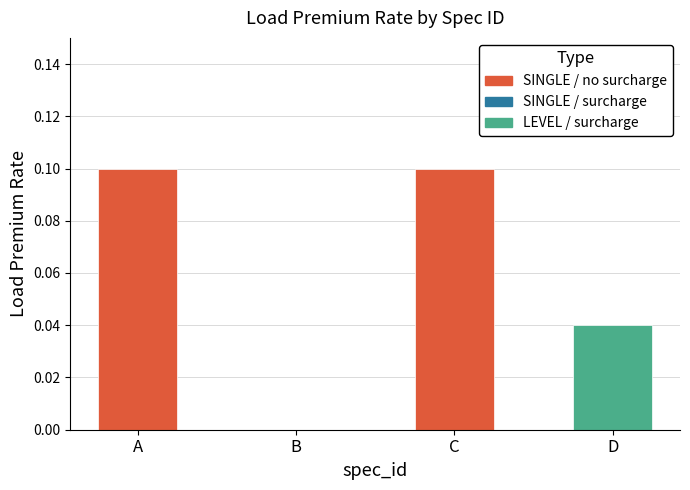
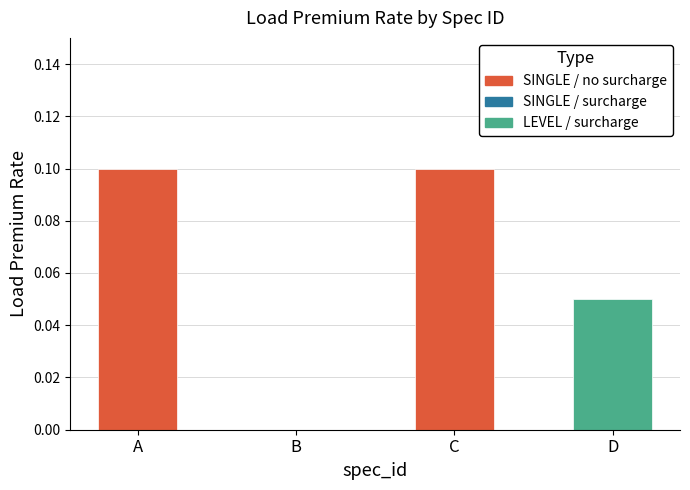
  {
    "A": 0.10,
    "B": 0.00,
    "C": 0.10,
-   "D": 0.04
+   "D": 0.05
  }
